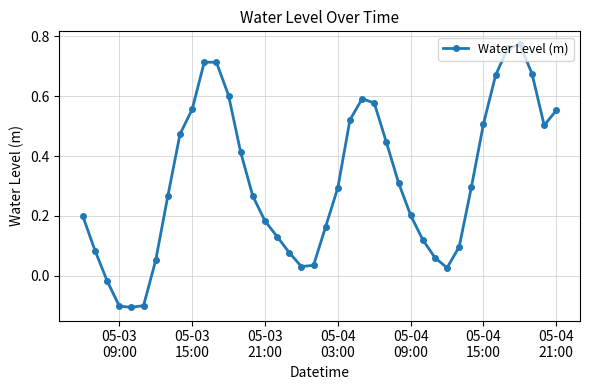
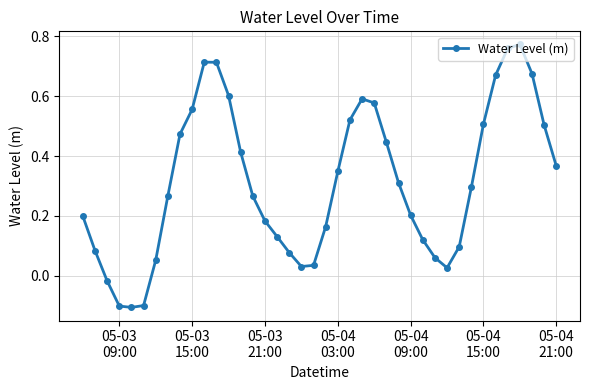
  {
    "05-03 09:00": -0.10,
    "05-03 15:00": 0.56,
    "05-03 21:00": 0.18,
-   "05-04 03:00": 0.29,
+   "05-04 03:00": 0.35,
    "05-04 09:00": 0.20,
    "05-04 15:00": 0.51,
-   "05-04 21:00": 0.55
+   "05-04 21:00": 0.37
  }
